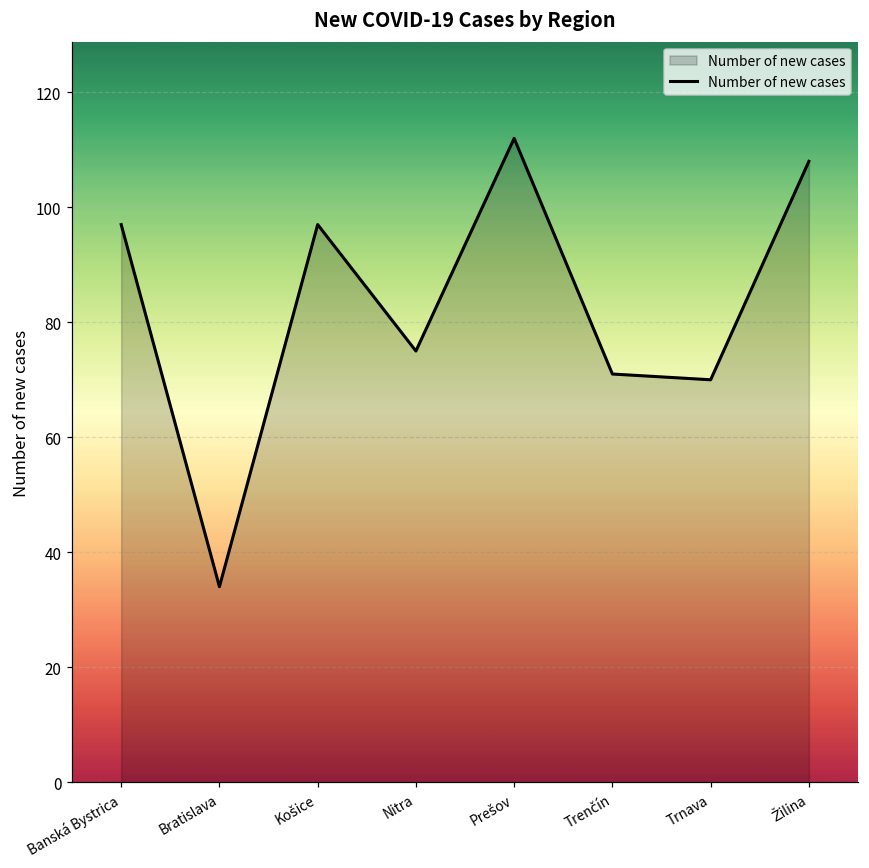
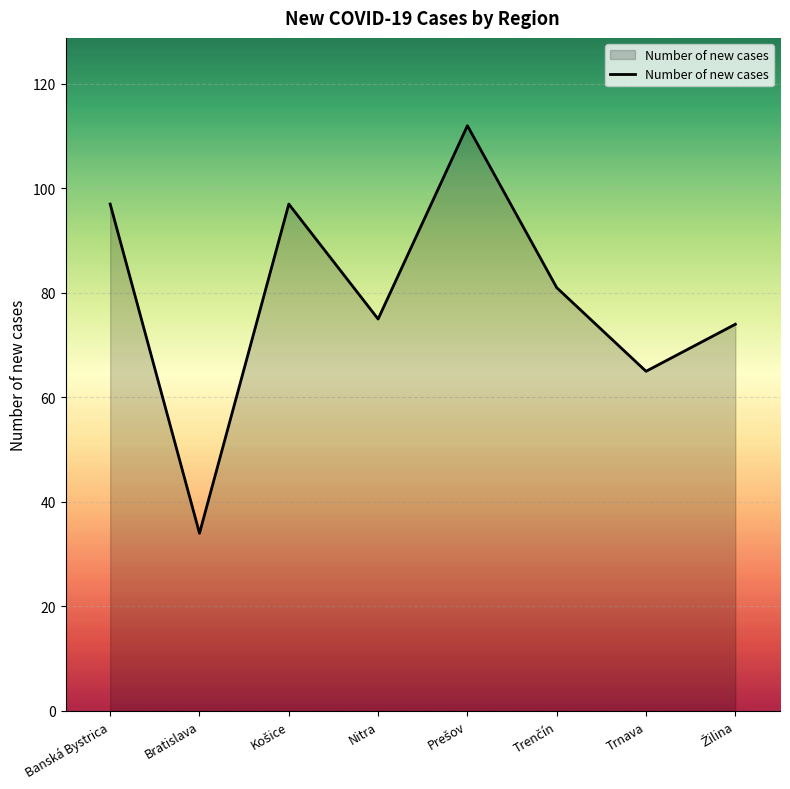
  {
    "Banská Bystrica": 97,
    "Bratislava": 34,
    "Košice": 97,
    "Nitra": 75,
    "Prešov": 112,
-   "Trenčín": 71,
-   "Trnava": 70,
-   "Žilina": 108
+   "Trenčín": 81,
+   "Trnava": 65,
+   "Žilina": 74
  }
